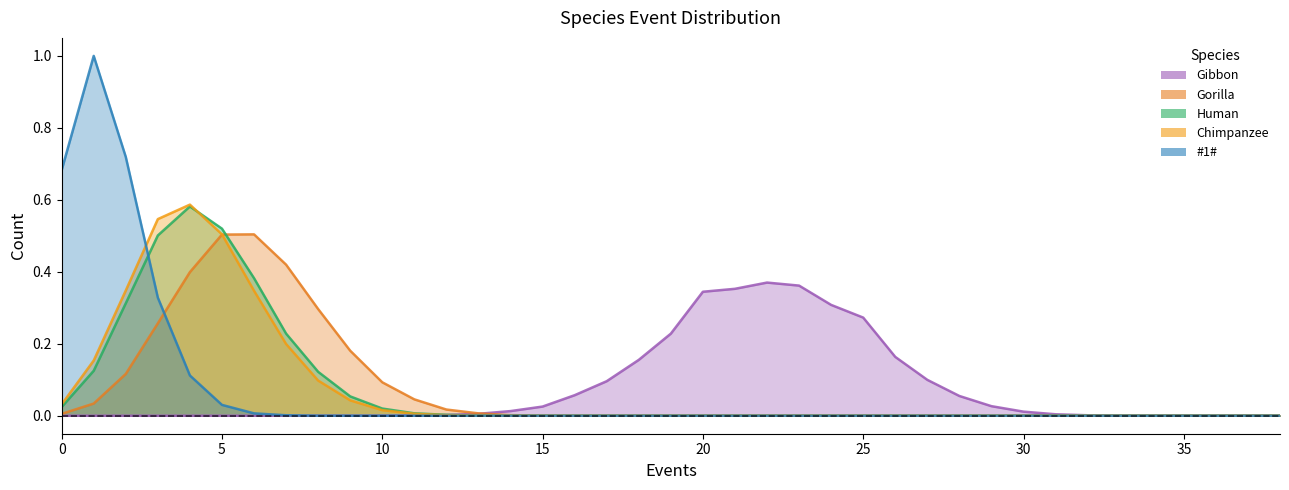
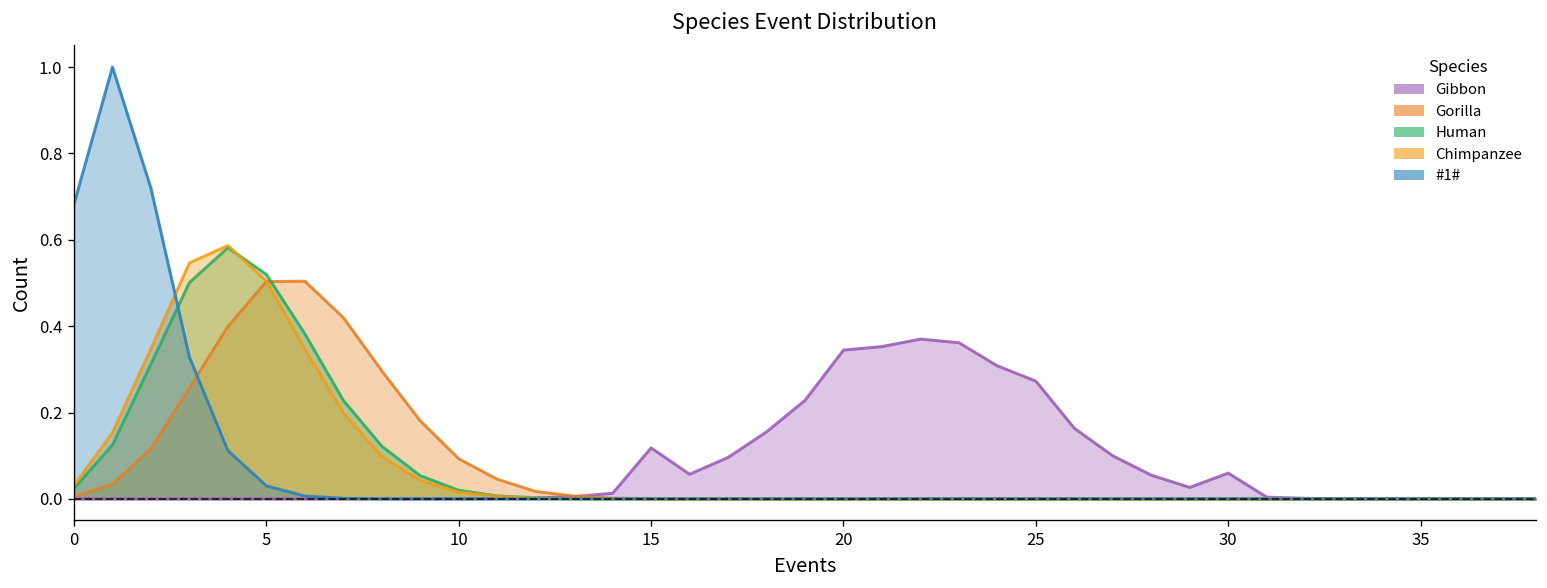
  {
    "Gibbon": {
      "5": 0.00,
-     "15": 0.03,
+     "15": 0.12,
      "20": 0.34,
      "25": 0.27,
-     "30": 0.01
+     "30": 0.06
    }
  }
